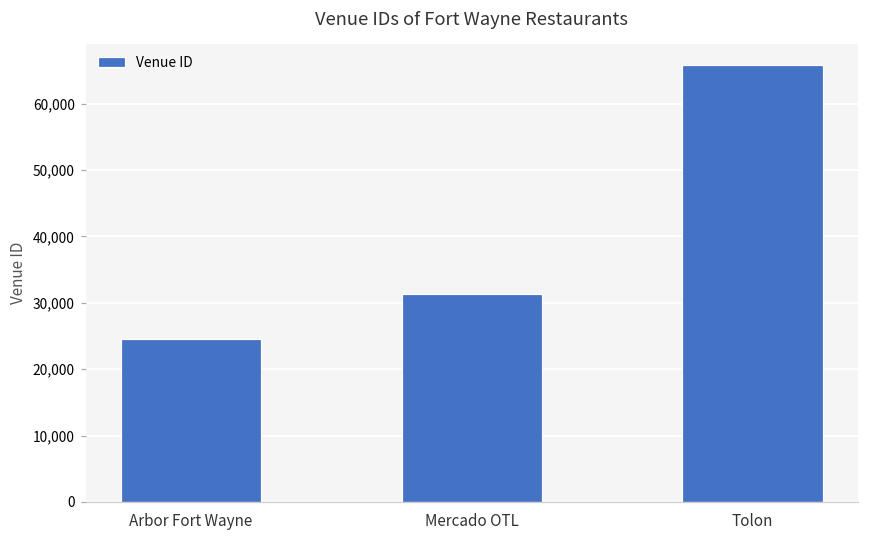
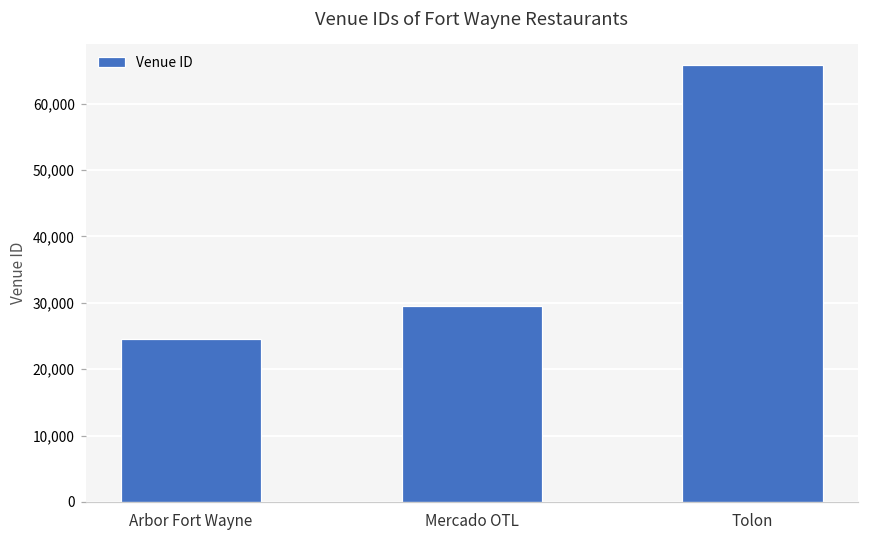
  {
    "Arbor Fort Wayne": "25,000",
-   "Mercado OTL": "31,000",
+   "Mercado OTL": "30,000",
    "Tolon": "66,000"
  }
